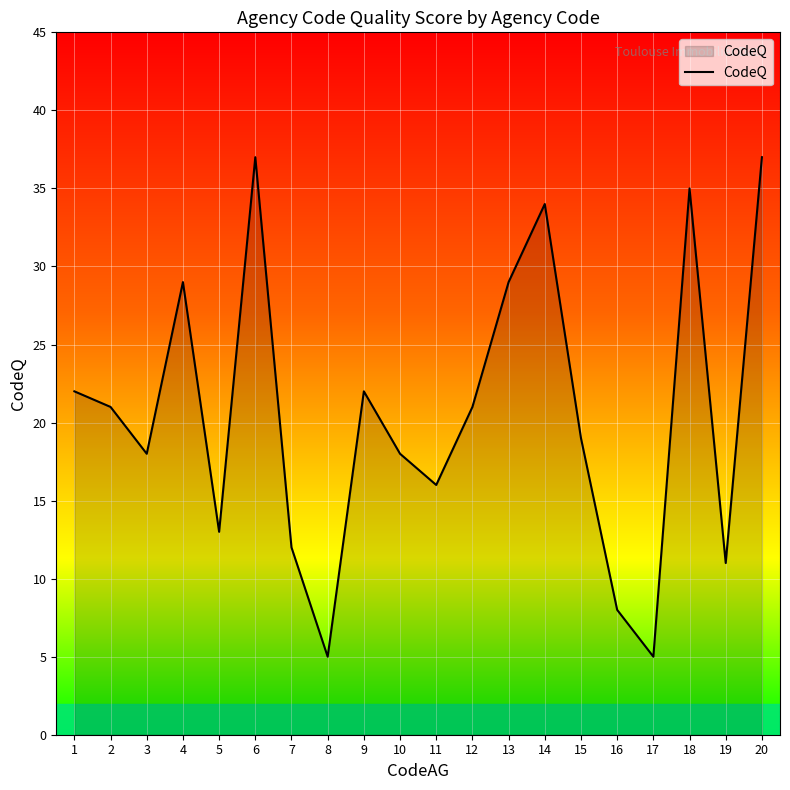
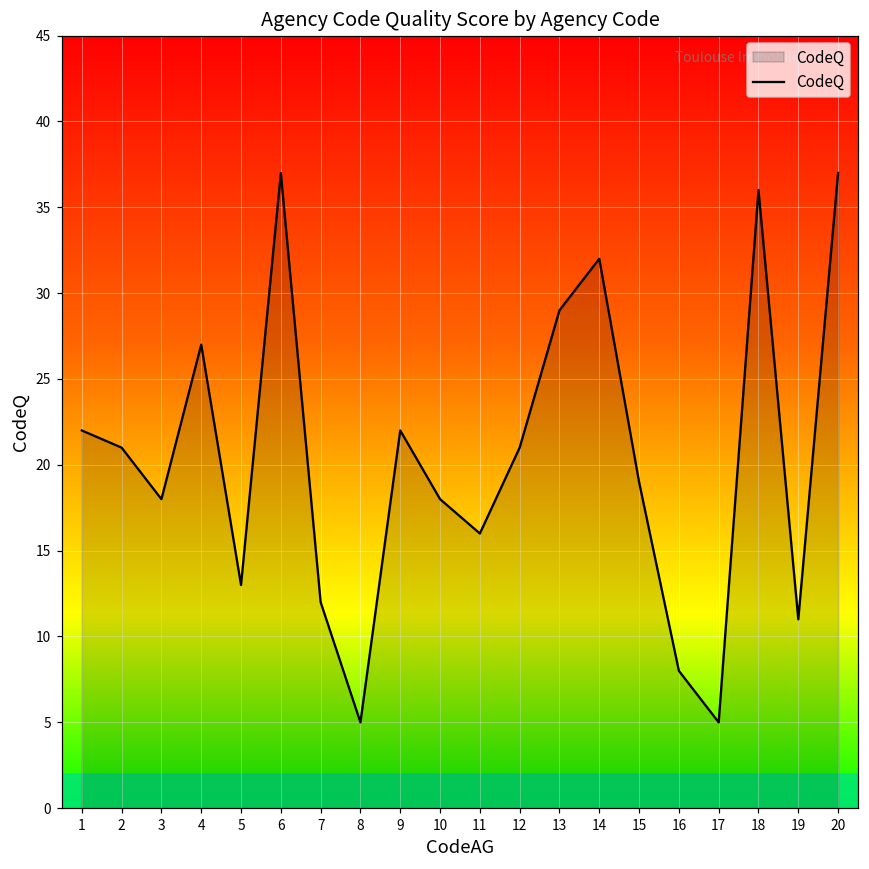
  {
    "1": 22,
    "2": 21,
    "3": 18,
-   "4": 29,
+   "4": 27,
    "5": 13,
    "6": 37,
    "7": 12,
    "8": 5,
    "9": 22,
    "10": 18,
    "11": 16,
    "12": 21,
    "13": 29,
-   "14": 34,
+   "14": 32,
    "15": 19,
    "16": 8,
    "17": 5,
-   "18": 35,
+   "18": 36,
    "19": 11,
    "20": 37
  }
